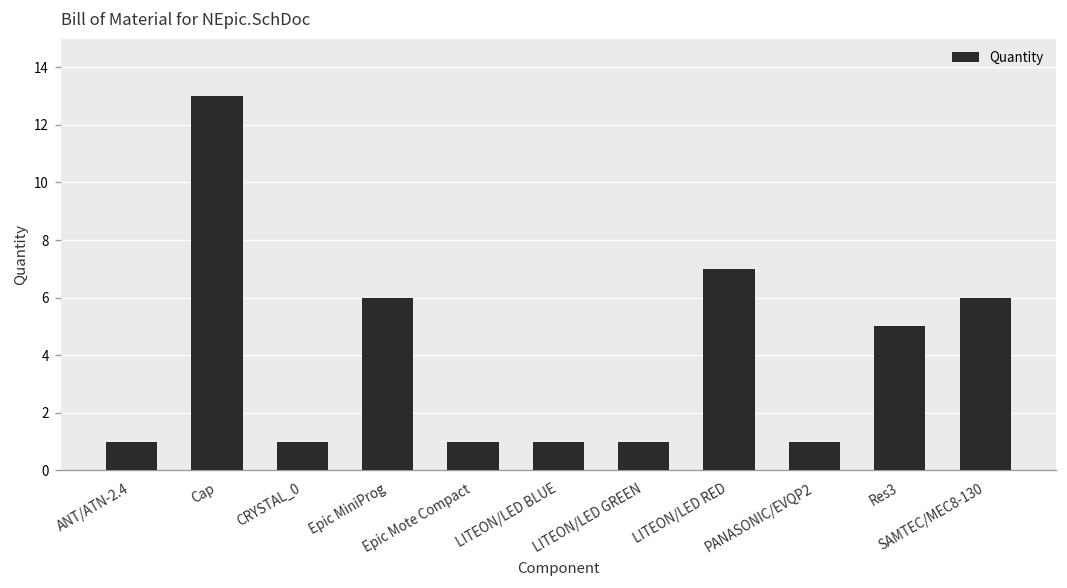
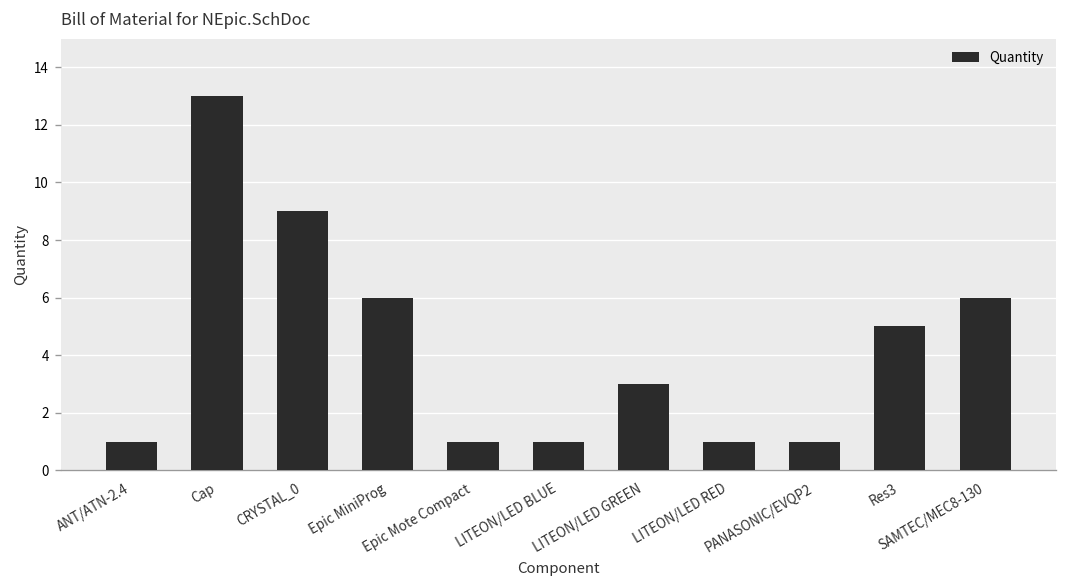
  {
    "ANT/ATN-2.4": 1,
    "Cap": 13,
-   "CRYSTAL_0": 1,
+   "CRYSTAL_0": 9,
    "Epic MiniProg": 6,
    "Epic Mote Compact": 1,
    "LITEON/LED BLUE": 1,
-   "LITEON/LED GREEN": 1,
-   "LITEON/LED RED": 7,
+   "LITEON/LED GREEN": 3,
+   "LITEON/LED RED": 1,
    "PANASONIC/EVQP2": 1,
    "Res3": 5,
    "SAMTEC/MEC8-130": 6
  }
